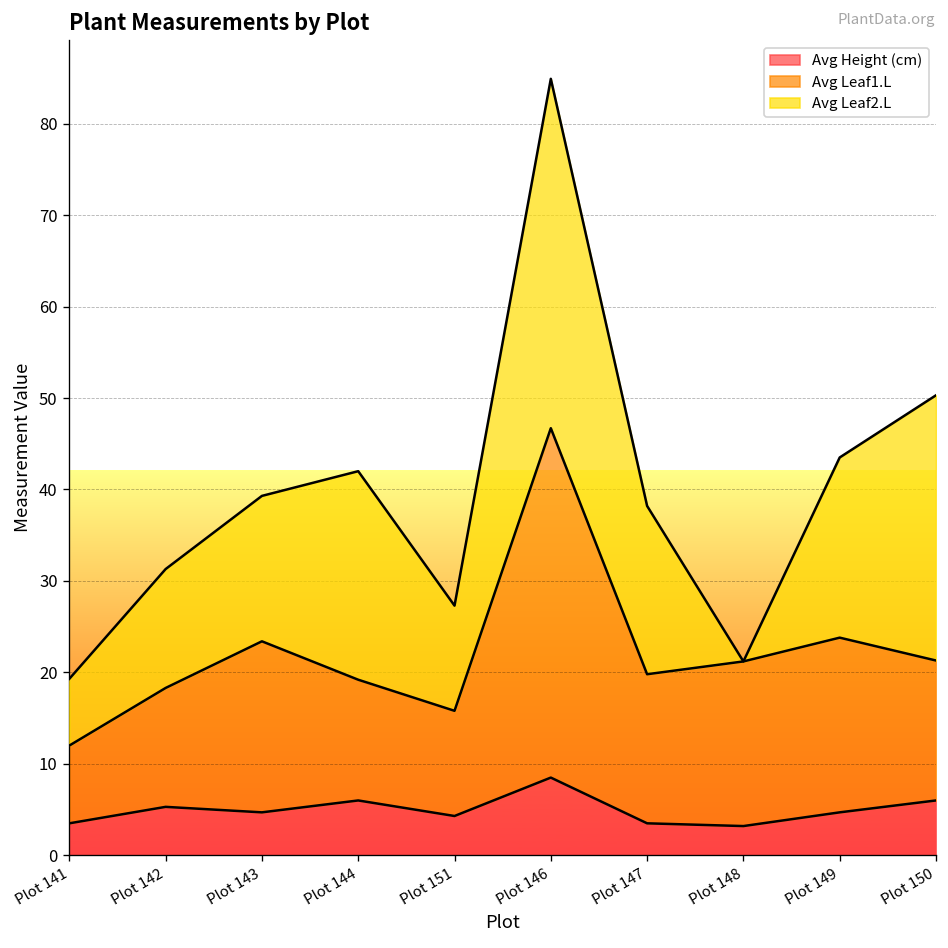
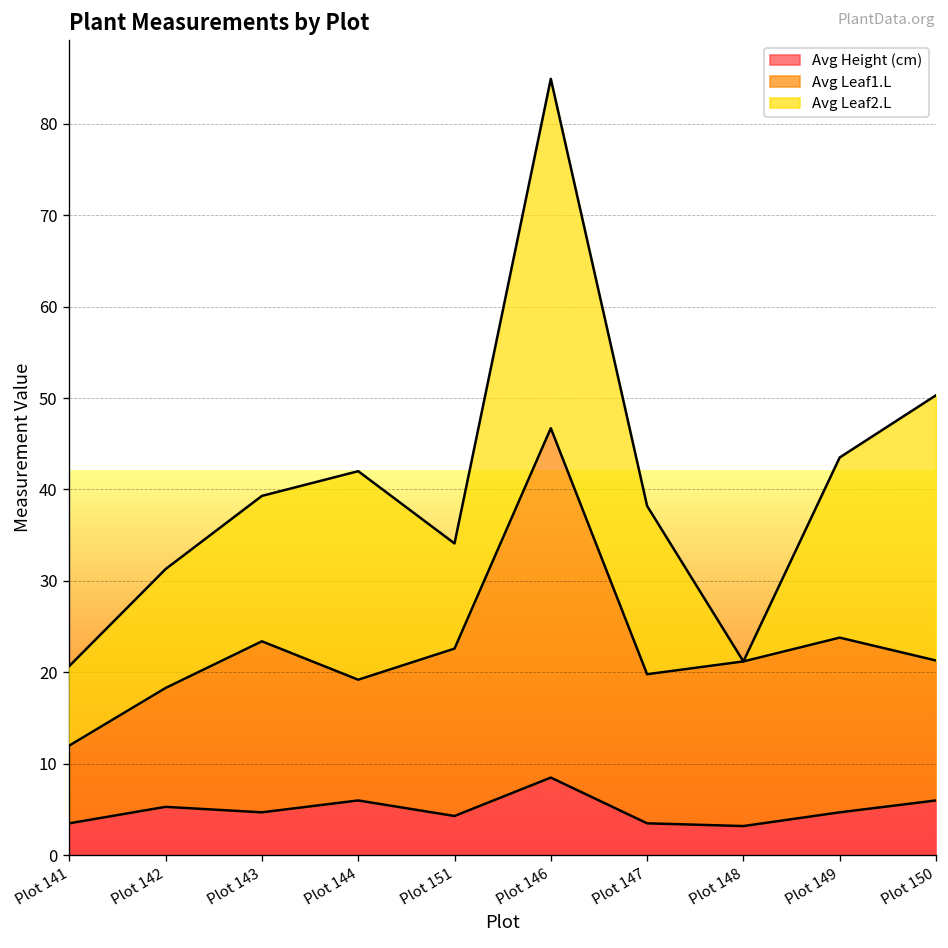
  {
    "Avg Height (cm)": {
      "Plot 141": 4,
      "Plot 142": 5,
      "Plot 143": 5,
      "Plot 144": 6,
      "Plot 151": 4,
      "Plot 146": 9,
      "Plot 147": 4,
      "Plot 148": 3,
      "Plot 149": 5,
      "Plot 150": 6
    },
    "Avg Leaf1.L": {
      "Plot 141": 9,
      "Plot 142": 13,
      "Plot 143": 19,
      "Plot 144": 13,
-     "Plot 151": 12,
+     "Plot 151": 18,
      "Plot 146": 38,
      "Plot 147": 16,
      "Plot 149": 19,
      "Plot 150": 15
    },
    "Avg Leaf2.L": {
-     "Plot 141": 7,
+     "Plot 141": 9,
      "Plot 142": 13,
      "Plot 143": 16,
      "Plot 144": 23,
      "Plot 151": 12,
      "Plot 146": 38,
      "Plot 147": 18,
      "Plot 149": 20,
      "Plot 150": 29
    }
  }
